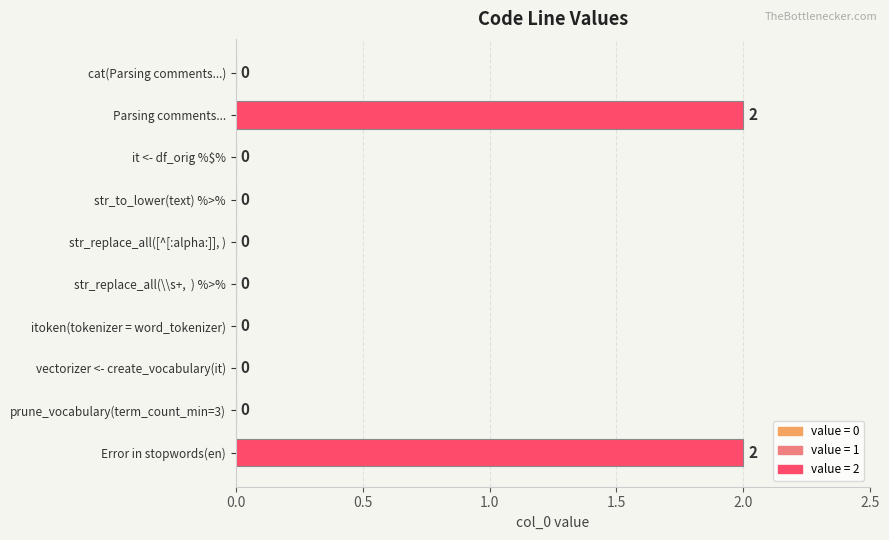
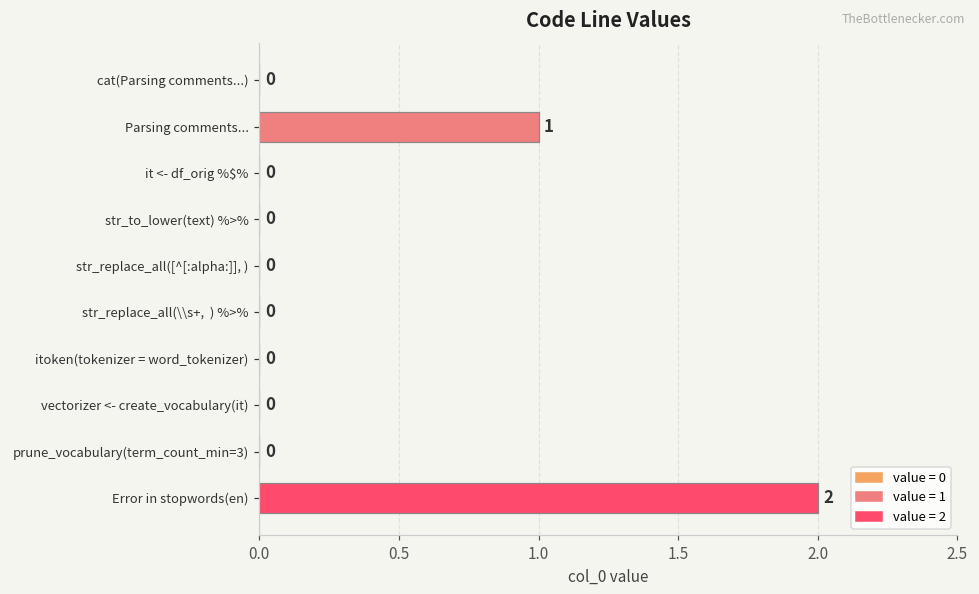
  {
    "cat(Parsing comments...)": 0,
-   "Parsing comments...": 2,
+   "Parsing comments...": 1,
    "it <- df_orig %$%": 0,
    "str_to_lower(text) %>%": 0,
    "str_replace_all([^[:alpha:]], )": 0,
    "str_replace_all(\\\\s+, ) %>%": 0,
    "itoken(tokenizer = word_tokenizer)": 0,
    "vectorizer <- create_vocabulary(it)": 0,
    "prune_vocabulary(term_count_min=3)": 0,
    "Error in stopwords(en)": 2
  }
